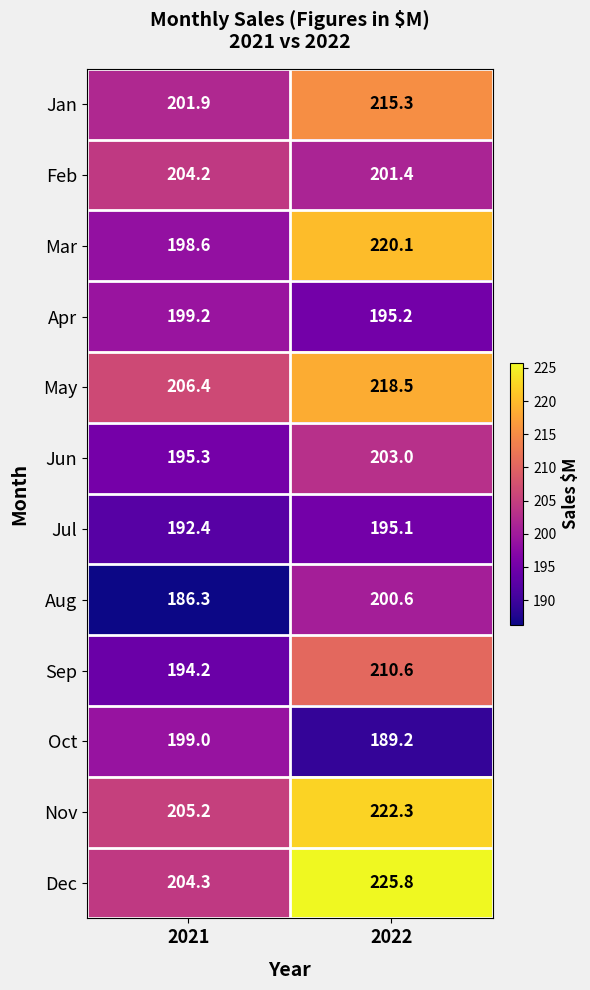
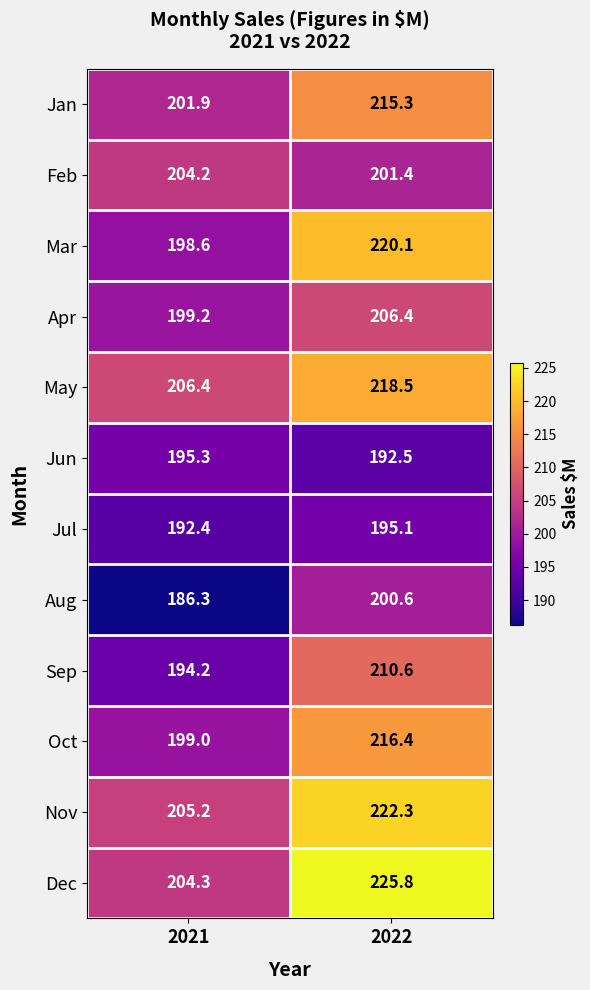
  {
    "Jan": {
      "2021": 201.9,
      "2022": 215.3
    },
    "Feb": {
      "2021": 204.2,
      "2022": 201.4
    },
    "Mar": {
      "2021": 198.6,
      "2022": 220.1
    },
    "Apr": {
      "2021": 199.2,
-     "2022": 195.2
+     "2022": 206.4
    },
    "May": {
      "2021": 206.4,
      "2022": 218.5
    },
    "Jun": {
      "2021": 195.3,
-     "2022": 203.0
+     "2022": 192.5
    },
    "Jul": {
      "2021": 192.4,
      "2022": 195.1
    },
    "Aug": {
      "2021": 186.3,
      "2022": 200.6
    },
    "Sep": {
      "2021": 194.2,
      "2022": 210.6
    },
    "Oct": {
      "2021": 199.0,
-     "2022": 189.2
+     "2022": 216.4
    },
    "Nov": {
      "2021": 205.2,
      "2022": 222.3
    },
    "Dec": {
      "2021": 204.3,
      "2022": 225.8
    }
  }
